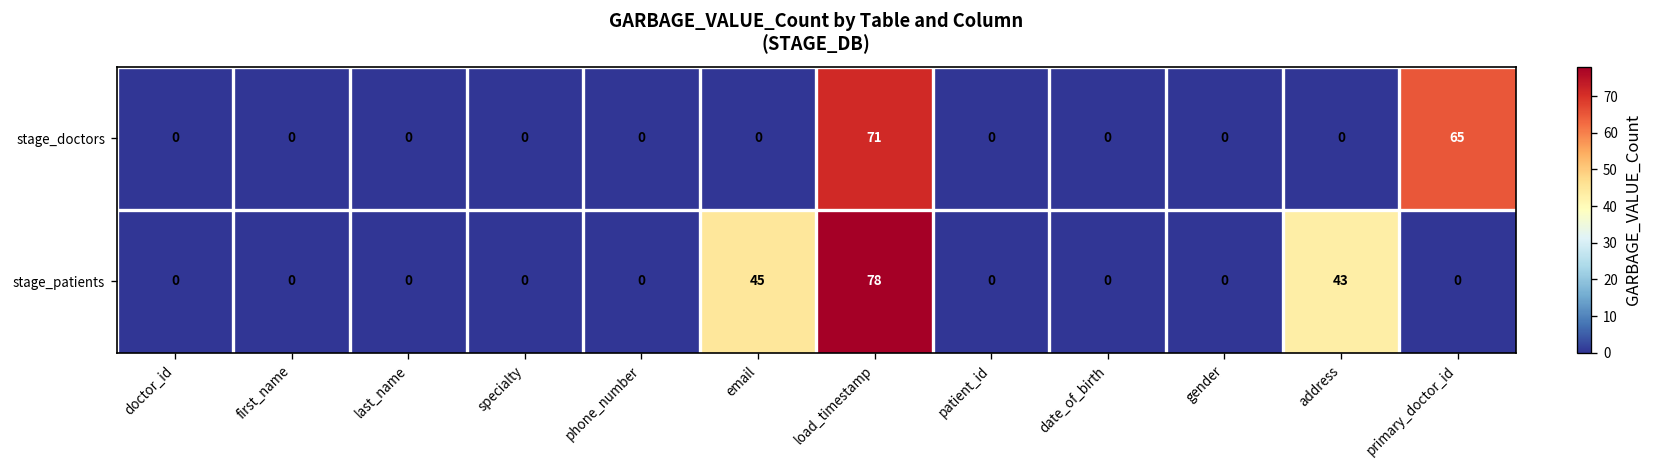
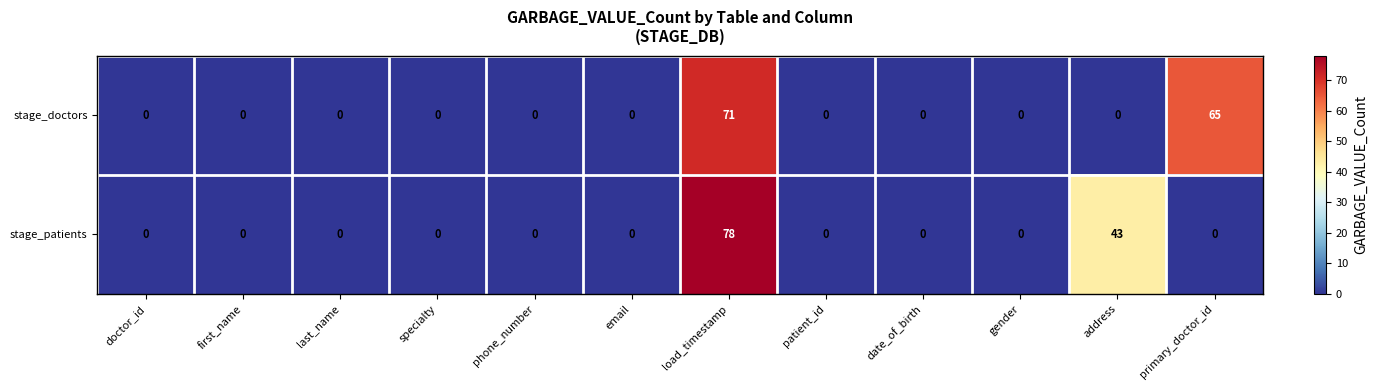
  {
    "stage_doctors": {
      "doctor_id": 0,
      "first_name": 0,
      "last_name": 0,
      "specialty": 0,
      "phone_number": 0,
      "email": 0,
      "load_timestamp": 71,
      "patient_id": 0,
      "date_of_birth": 0,
      "gender": 0,
      "address": 0,
      "primary_doctor_id": 65
    },
    "stage_patients": {
      "doctor_id": 0,
      "first_name": 0,
      "last_name": 0,
      "specialty": 0,
      "phone_number": 0,
-     "email": 45,
+     "email": 0,
      "load_timestamp": 78,
      "patient_id": 0,
      "date_of_birth": 0,
      "gender": 0,
      "address": 43,
      "primary_doctor_id": 0
    }
  }
